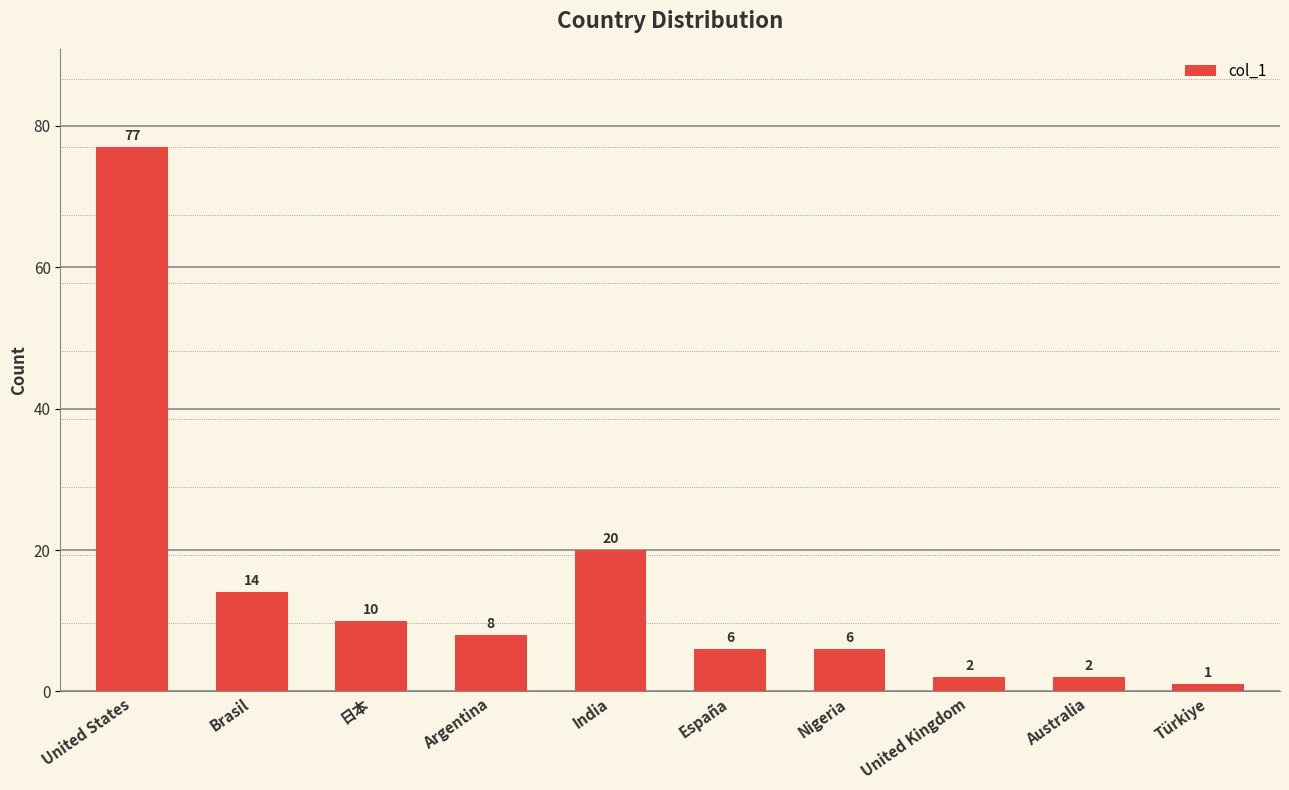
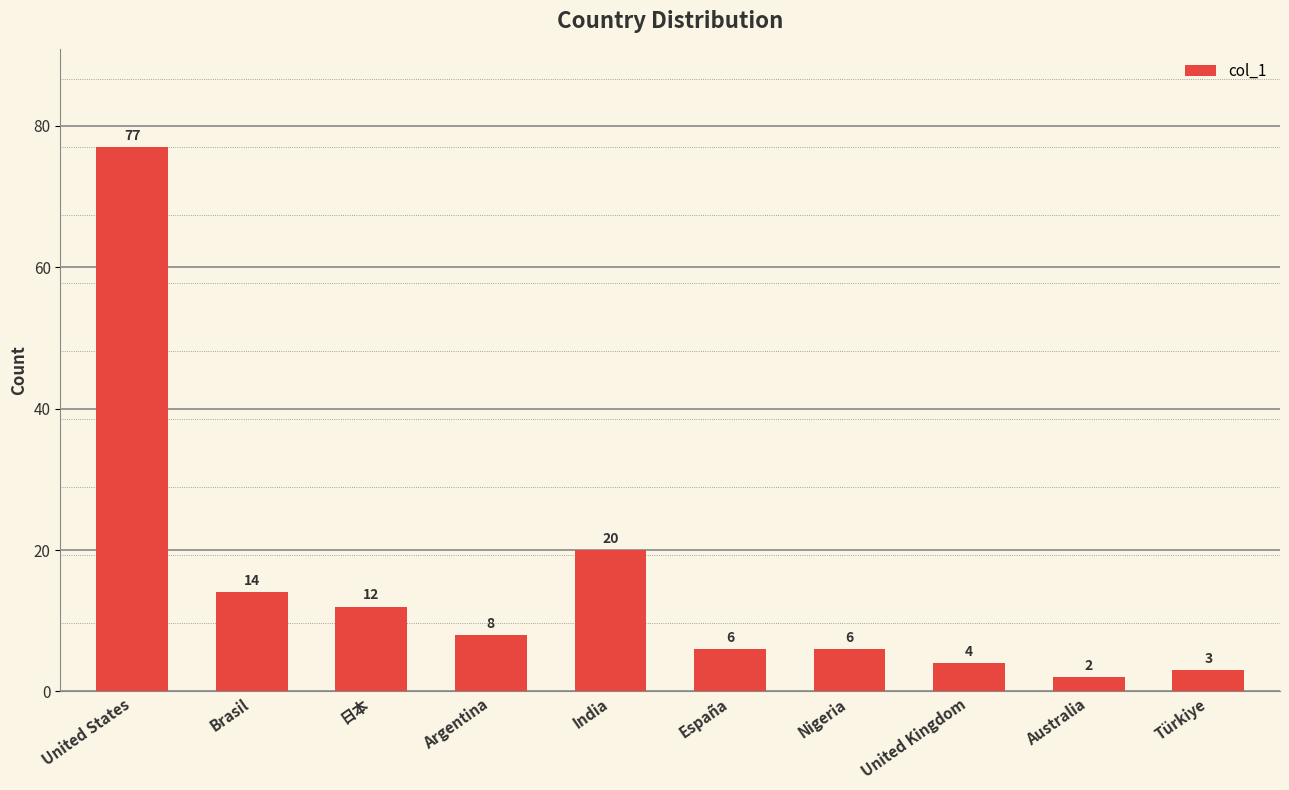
  {
    "United States": 77,
    "Brasil": 14,
-   "日本": 10,
+   "日本": 12,
    "Argentina": 8,
    "India": 20,
    "España": 6,
    "Nigeria": 6,
-   "United Kingdom": 2,
+   "United Kingdom": 4,
    "Australia": 2,
-   "Türkiye": 1
+   "Türkiye": 3
  }
